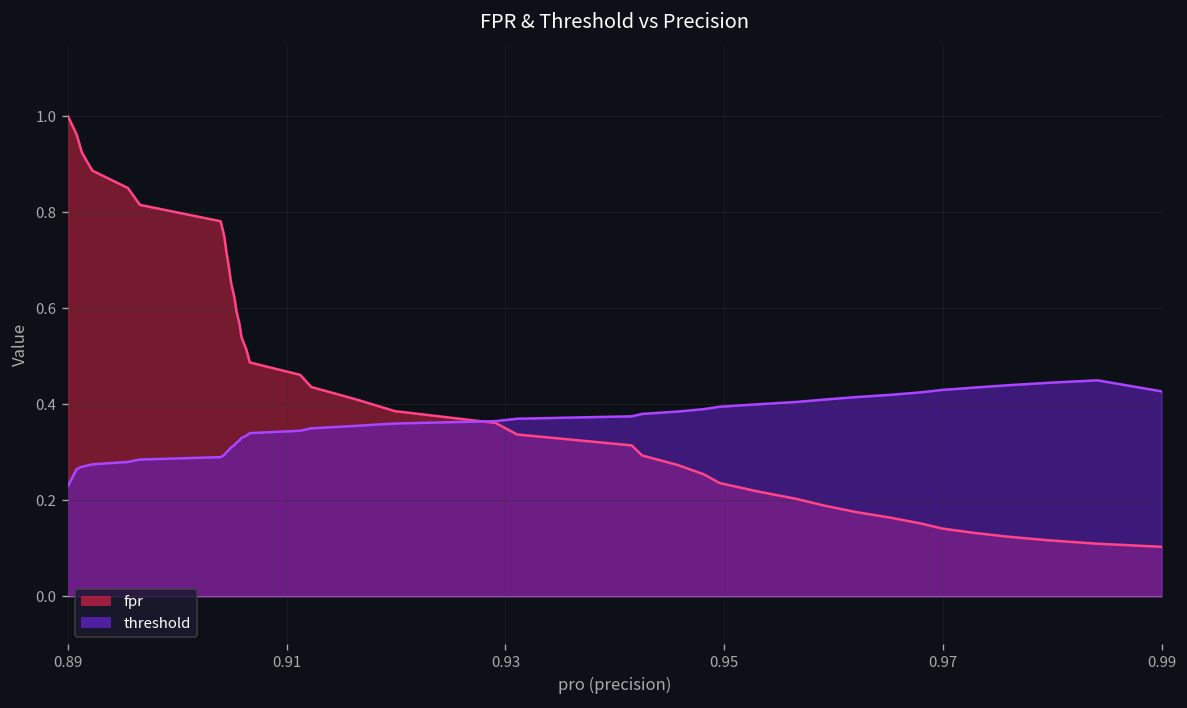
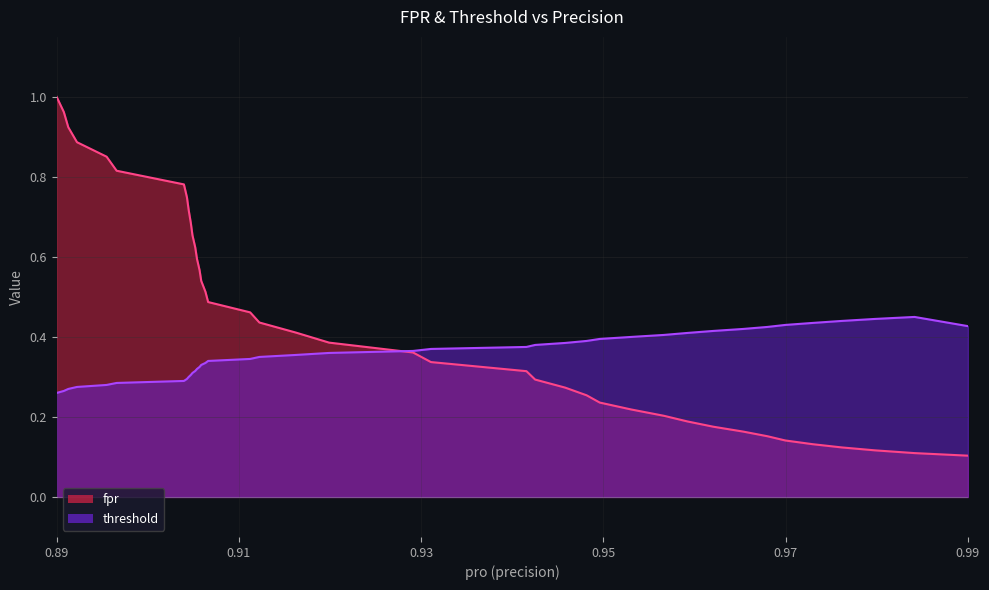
  {
    "fpr": {
      "0.89": 1.00,
      "0.99": 0.10
    },
    "threshold": {
-     "0.89": 0.23,
+     "0.89": 0.26,
      "0.99": 0.43
    }
  }
